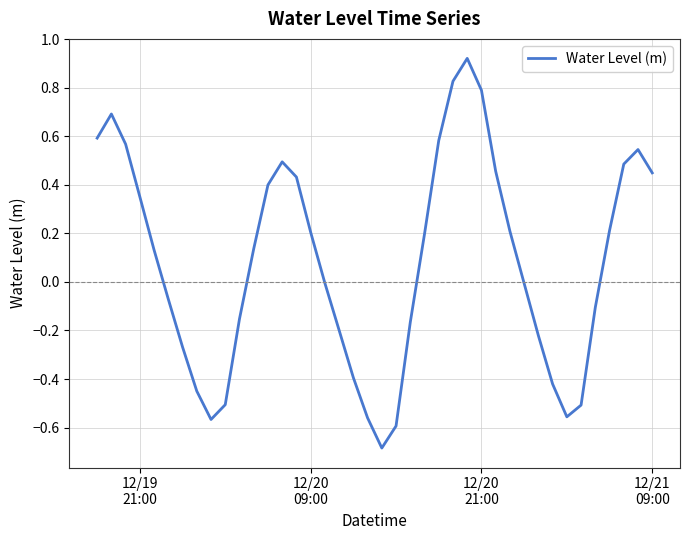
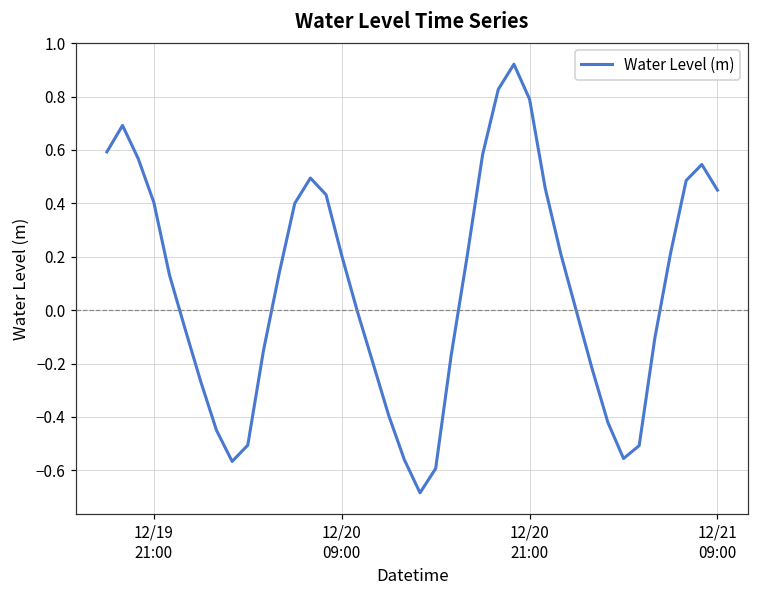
  {
-   "12/19 21:00": 0.35,
+   "12/19 21:00": 0.40,
    "12/20 09:00": 0.20,
    "12/20 21:00": 0.79,
    "12/21 09:00": 0.45
  }
